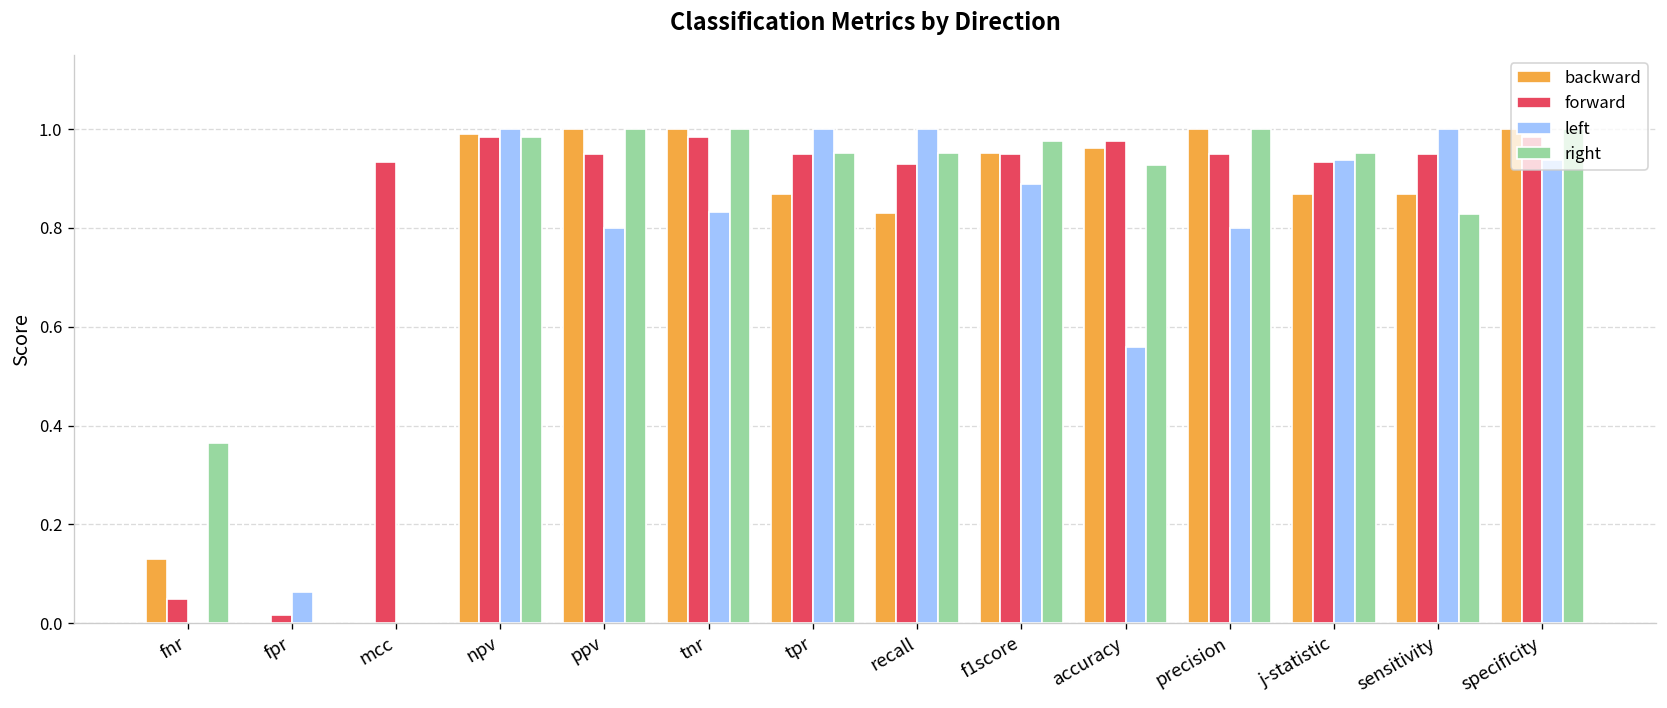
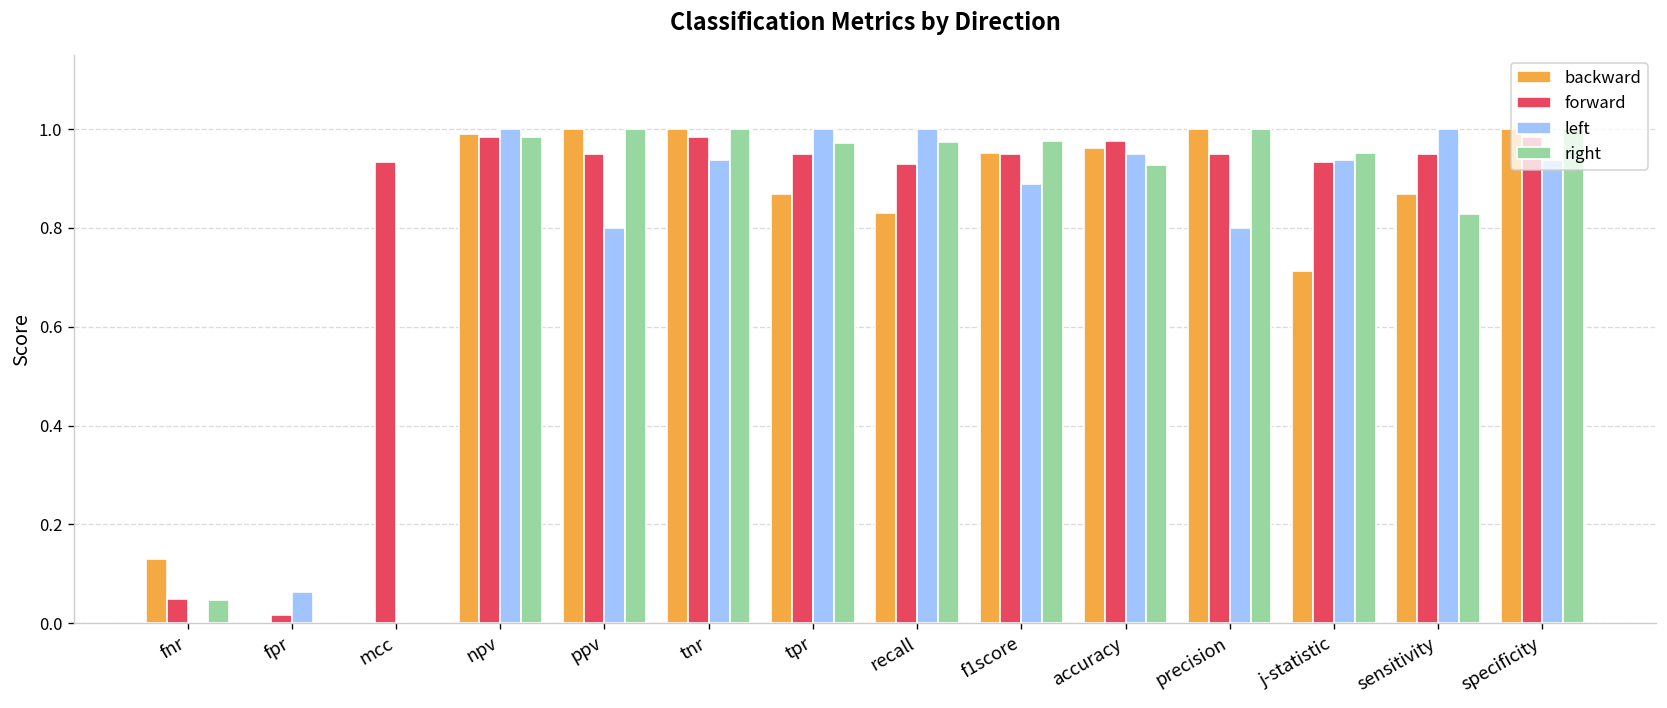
  {
    "backward": {
      "fnr": 0.13,
      "fpr": 0.00,
      "mcc": 0.00,
      "npv": 0.99,
      "ppv": 1.00,
      "tnr": 1.00,
      "tpr": 0.87,
      "recall": 0.83,
      "f1score": 0.95,
      "accuracy": 0.96,
      "precision": 1.00,
-     "j-statistic": 0.87,
+     "j-statistic": 0.71,
      "sensitivity": 0.87
    },
    "forward": {
      "fnr": 0.05,
      "fpr": 0.02,
      "mcc": 0.93,
      "npv": 0.98,
      "ppv": 0.95,
      "tnr": 0.98,
      "tpr": 0.95,
      "recall": 0.93,
      "f1score": 0.95,
      "accuracy": 0.98,
      "precision": 0.95,
      "j-statistic": 0.93,
      "sensitivity": 0.95
    },
    "left": {
      "fnr": 0.00,
      "fpr": 0.06,
      "mcc": 0.00,
      "npv": 1.00,
      "ppv": 0.80,
-     "tnr": 0.83,
+     "tnr": 0.94,
      "tpr": 1.00,
      "recall": 1.00,
      "f1score": 0.89,
-     "accuracy": 0.56,
+     "accuracy": 0.95,
      "precision": 0.80,
      "j-statistic": 0.94,
      "sensitivity": 1.00
    },
    "right": {
-     "fnr": 0.37,
+     "fnr": 0.05,
      "fpr": 0.00,
      "mcc": 0.00,
      "npv": 0.98,
      "ppv": 1.00,
      "tnr": 1.00,
-     "tpr": 0.95,
-     "recall": 0.95,
+     "tpr": 0.97,
+     "recall": 0.97,
      "f1score": 0.98,
      "accuracy": 0.93,
      "precision": 1.00,
      "j-statistic": 0.95,
      "sensitivity": 0.83
    }
  }
